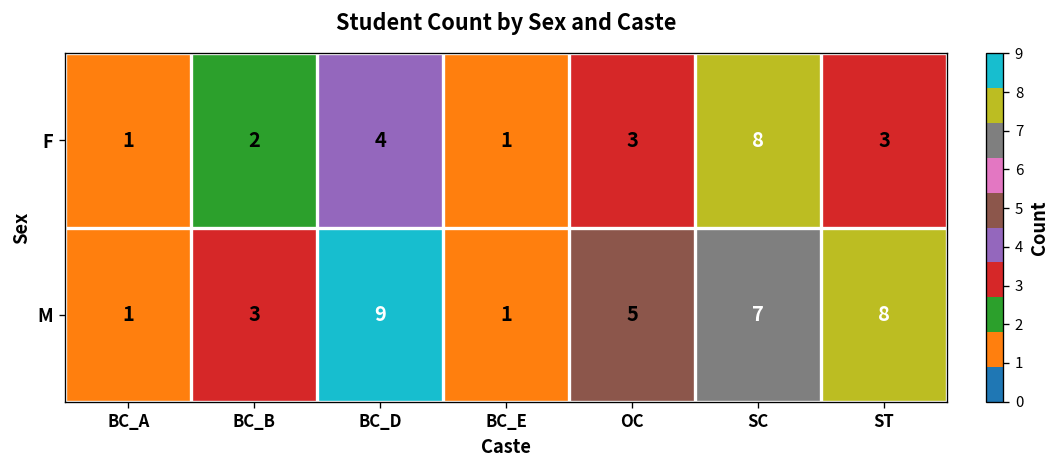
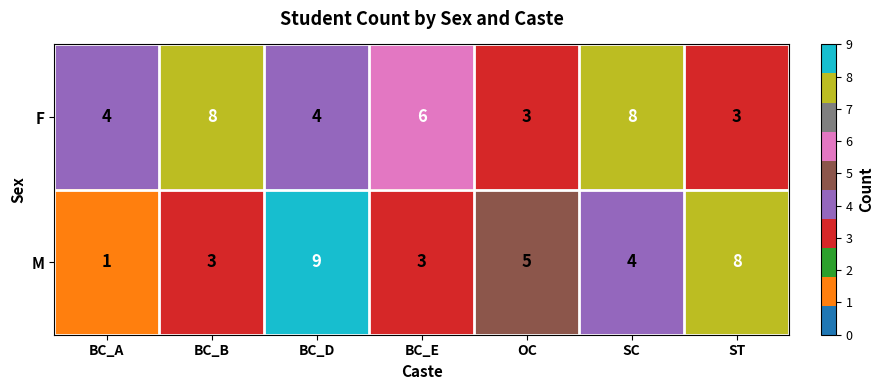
  {
    "F": {
-     "BC_A": 1,
-     "BC_B": 2,
+     "BC_A": 4,
+     "BC_B": 8,
      "BC_D": 4,
-     "BC_E": 1,
+     "BC_E": 6,
      "OC": 3,
      "SC": 8,
      "ST": 3
    },
    "M": {
      "BC_A": 1,
      "BC_B": 3,
      "BC_D": 9,
-     "BC_E": 1,
+     "BC_E": 3,
      "OC": 5,
-     "SC": 7,
+     "SC": 4,
      "ST": 8
    }
  }
